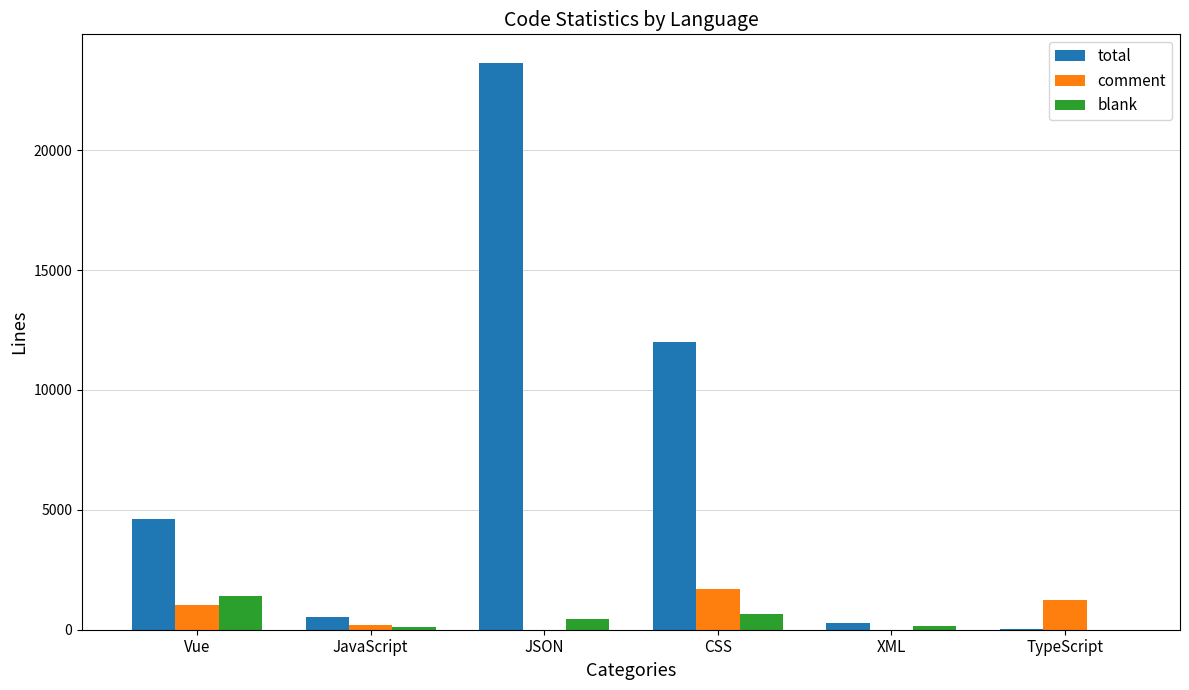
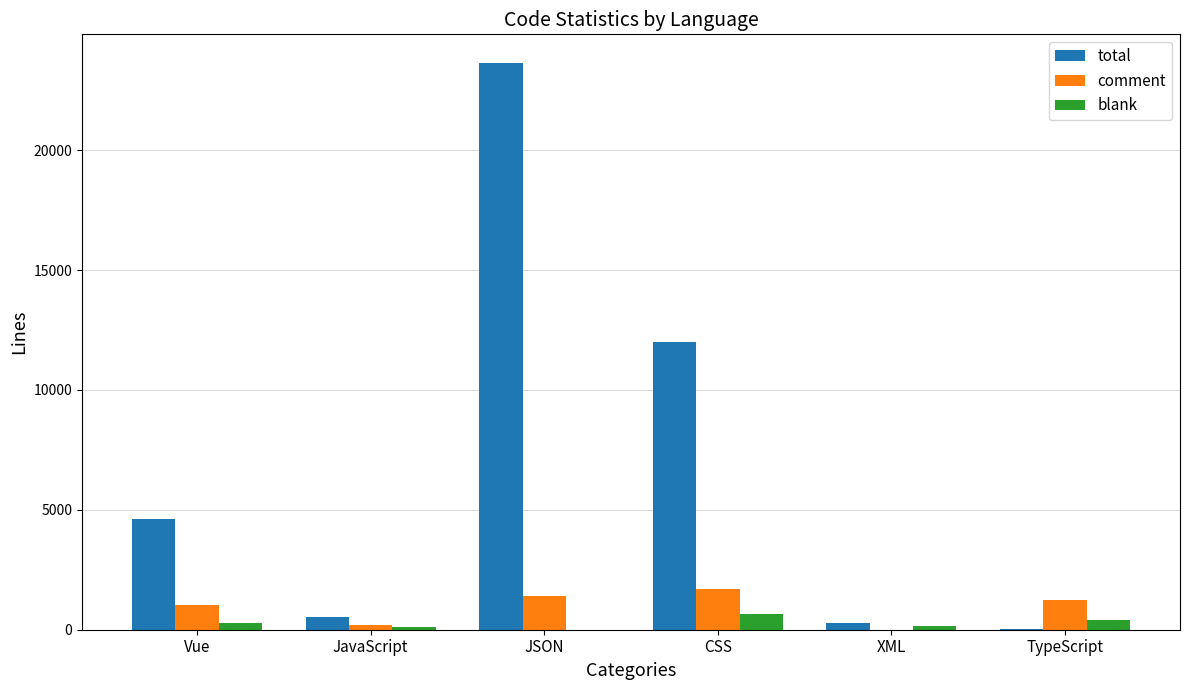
  {
    "total": {
      "Vue": 4600,
      "JavaScript": 600,
      "JSON": 23600,
      "CSS": 12000,
      "XML": 300
    },
    "comment": {
      "Vue": 1000,
      "JavaScript": 200,
-     "JSON": 0,
+     "JSON": 1400,
      "CSS": 1700,
      "TypeScript": 1200
    },
    "blank": {
-     "Vue": 1400,
+     "Vue": 300,
      "JavaScript": 100,
-     "JSON": 400,
+     "JSON": 0,
      "CSS": 600,
      "XML": 200,
-     "TypeScript": 0
+     "TypeScript": 400
    }
  }
